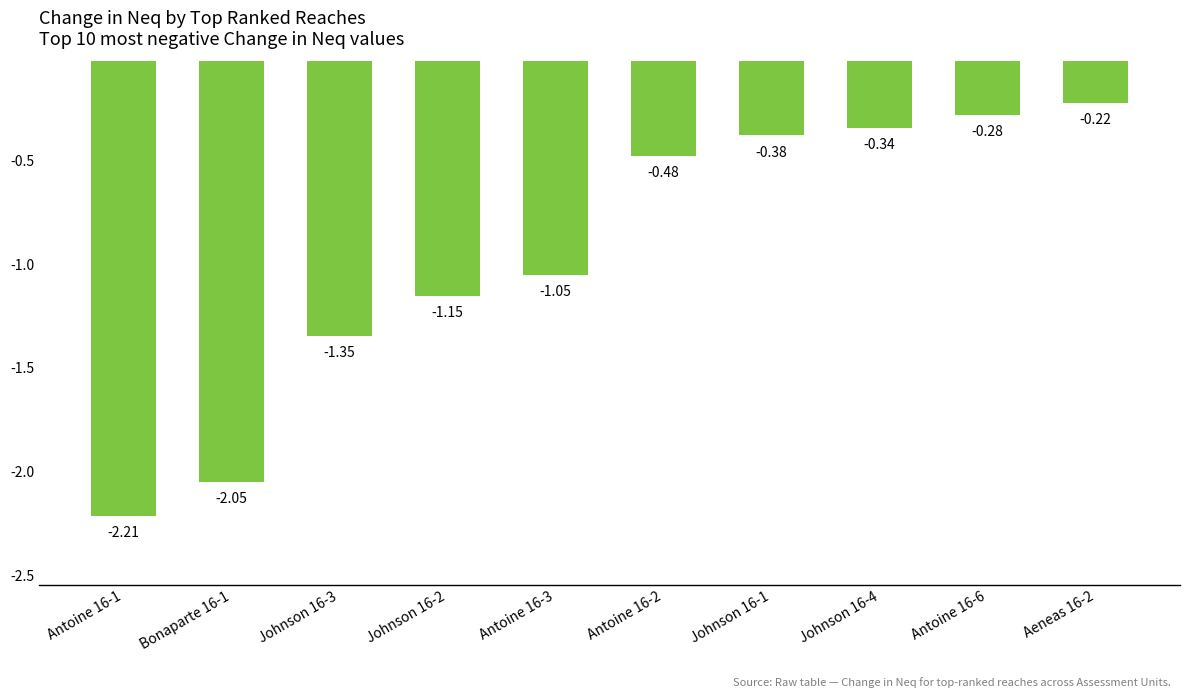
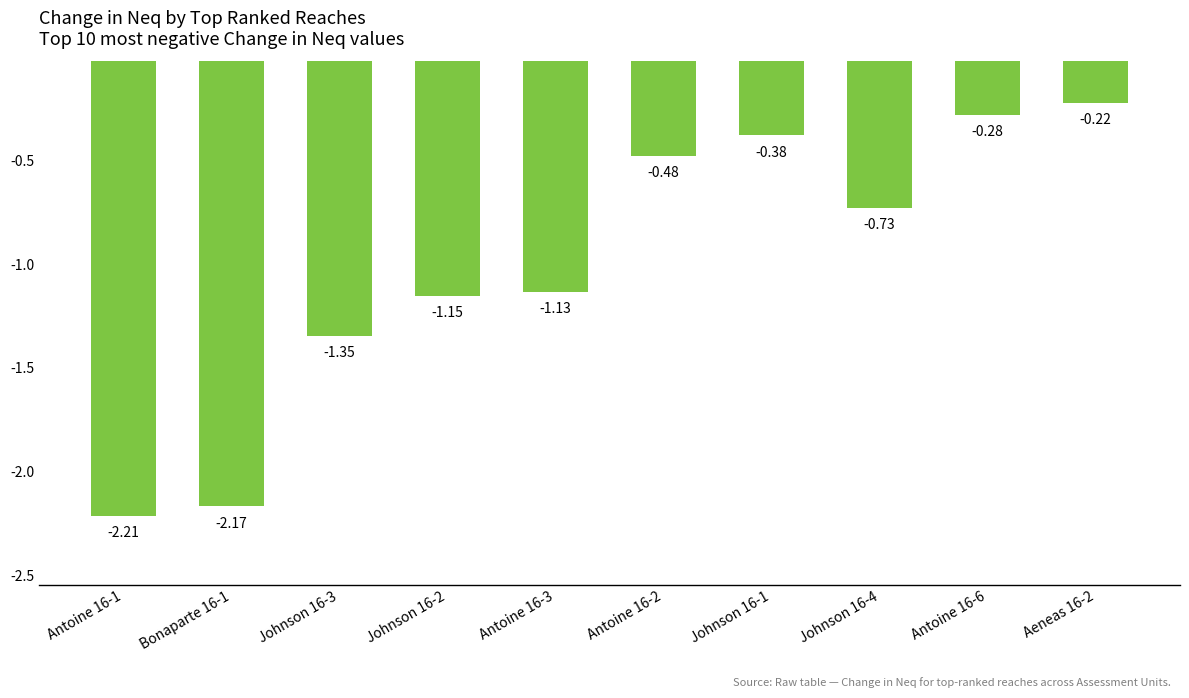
  {
    "Antoine 16-1": -2.21,
-   "Bonaparte 16-1": -2.05,
+   "Bonaparte 16-1": -2.17,
    "Johnson 16-3": -1.35,
    "Johnson 16-2": -1.15,
-   "Antoine 16-3": -1.05,
+   "Antoine 16-3": -1.13,
    "Antoine 16-2": -0.48,
    "Johnson 16-1": -0.38,
-   "Johnson 16-4": -0.34,
+   "Johnson 16-4": -0.73,
    "Antoine 16-6": -0.28,
    "Aeneas 16-2": -0.22
  }
